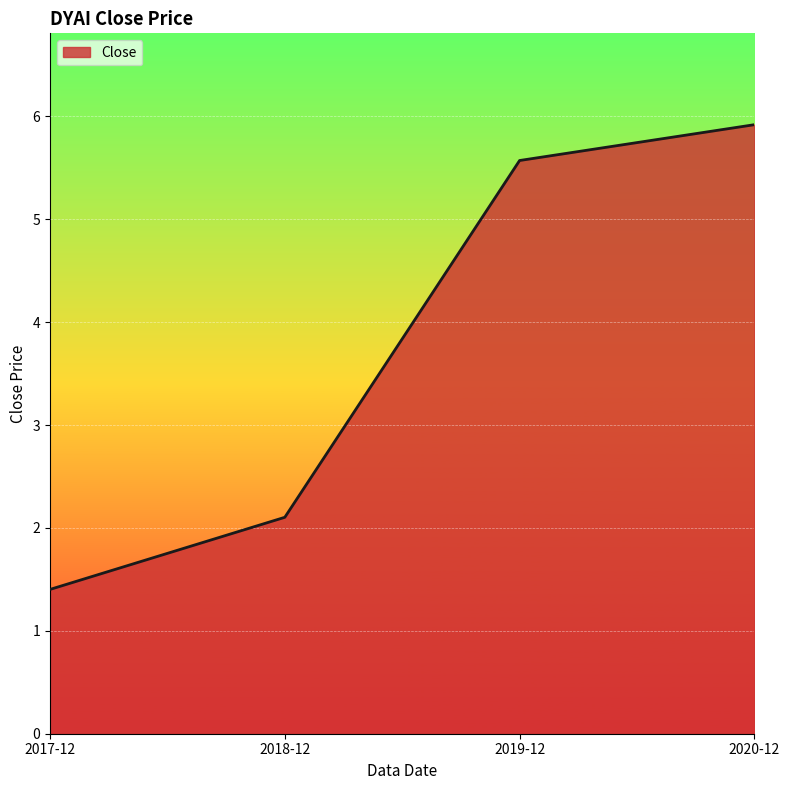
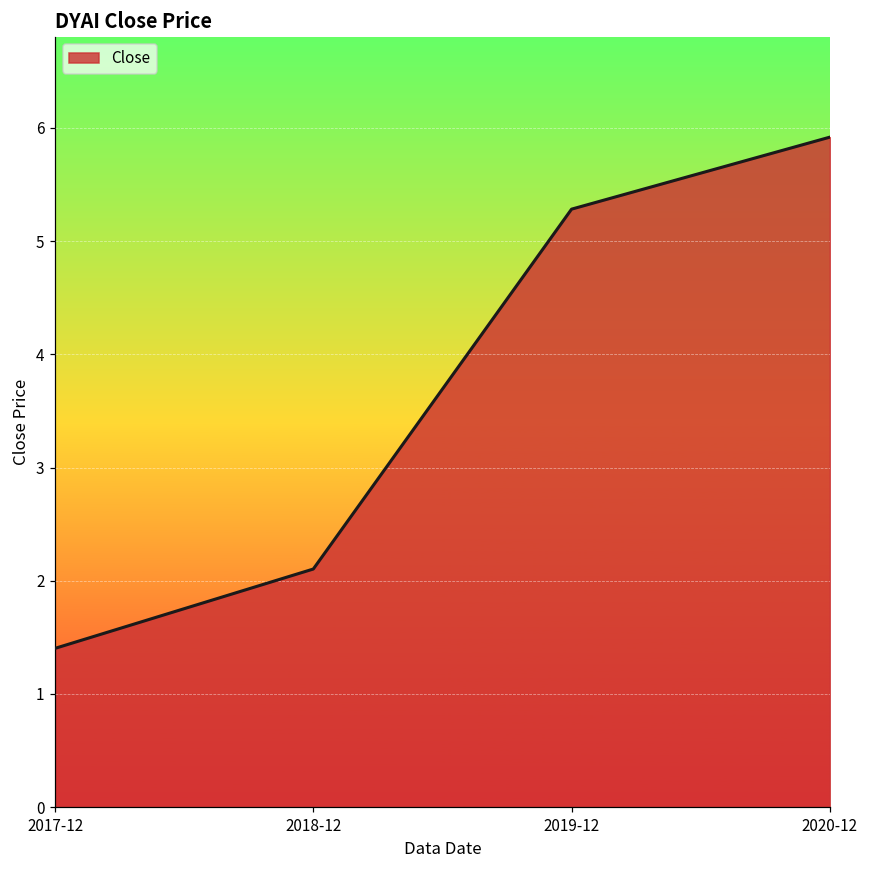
  {
    "2017-12": 1.40,
    "2018-12": 2.10,
-   "2019-12": 5.57,
+   "2019-12": 5.28,
    "2020-12": 5.92
  }
